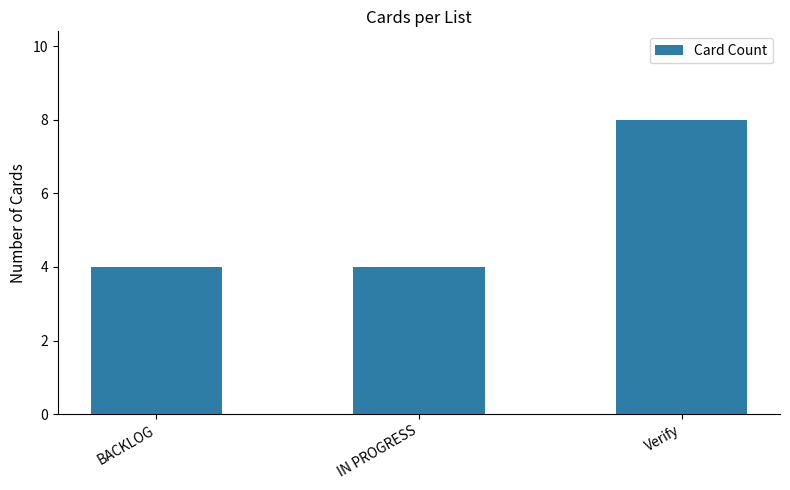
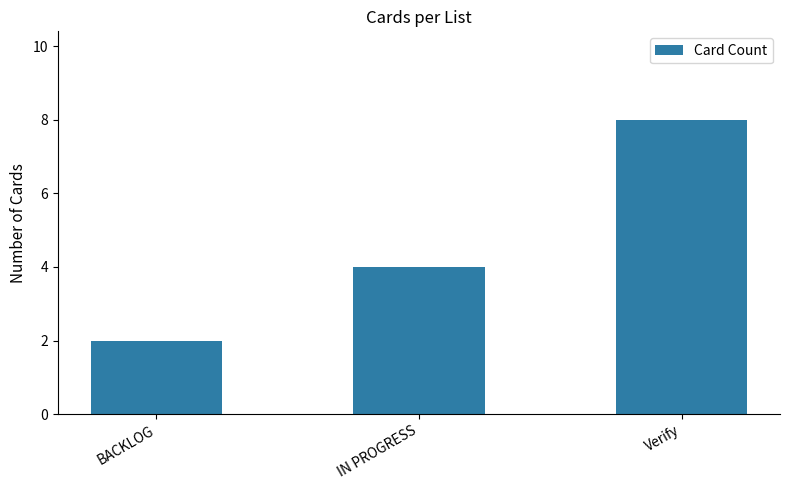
  {
-   "BACKLOG": 4,
+   "BACKLOG": 2,
    "IN PROGRESS": 4,
    "Verify": 8
  }
